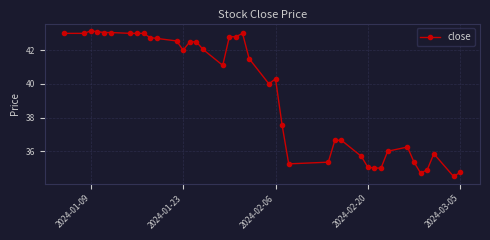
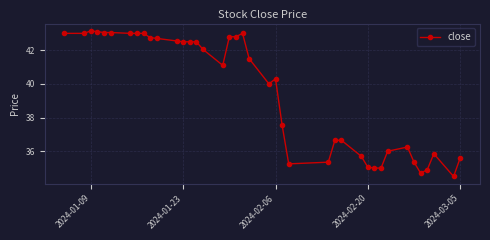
  {
    "2024-01-09": 43.2,
-   "2024-01-23": 42.0,
+   "2024-01-23": 42.5,
    "2024-02-06": 40.3,
    "2024-02-20": 35.1,
-   "2024-03-05": 34.8
+   "2024-03-05": 35.6
  }
